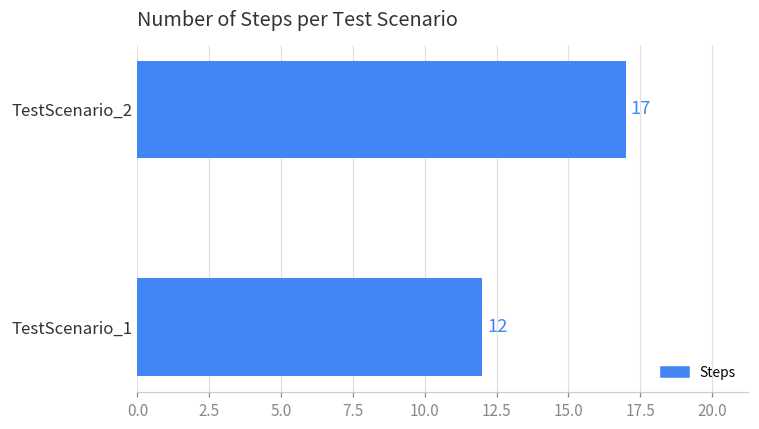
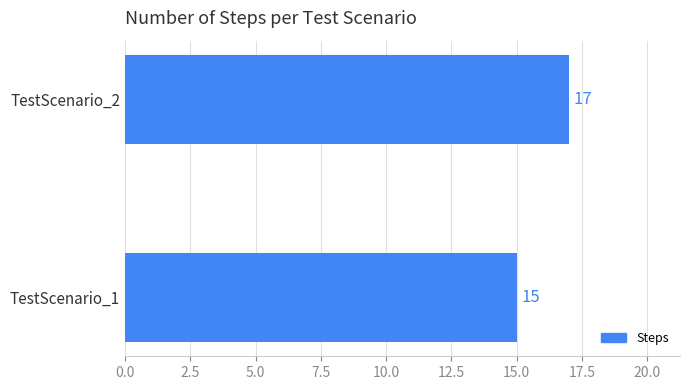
  {
    "TestScenario_2": 17,
-   "TestScenario_1": 12
+   "TestScenario_1": 15
  }
